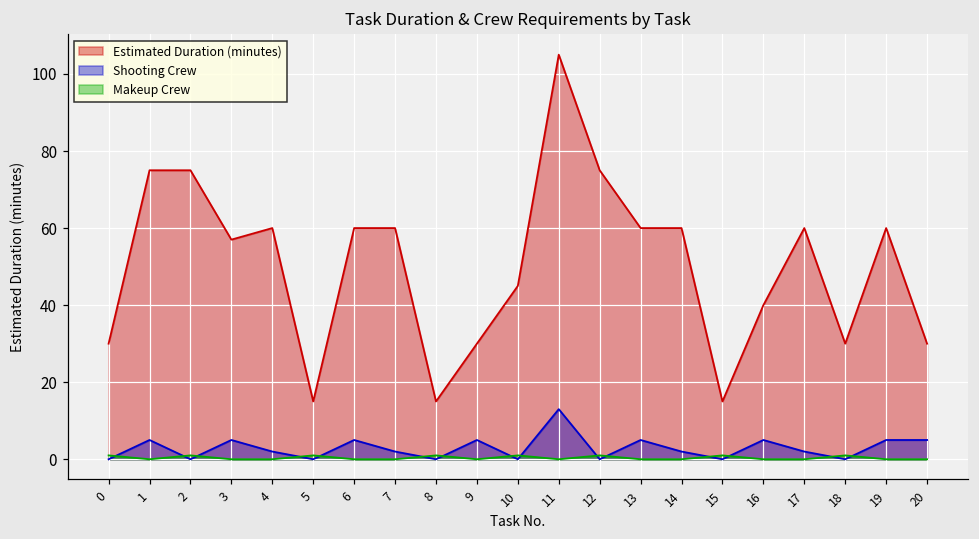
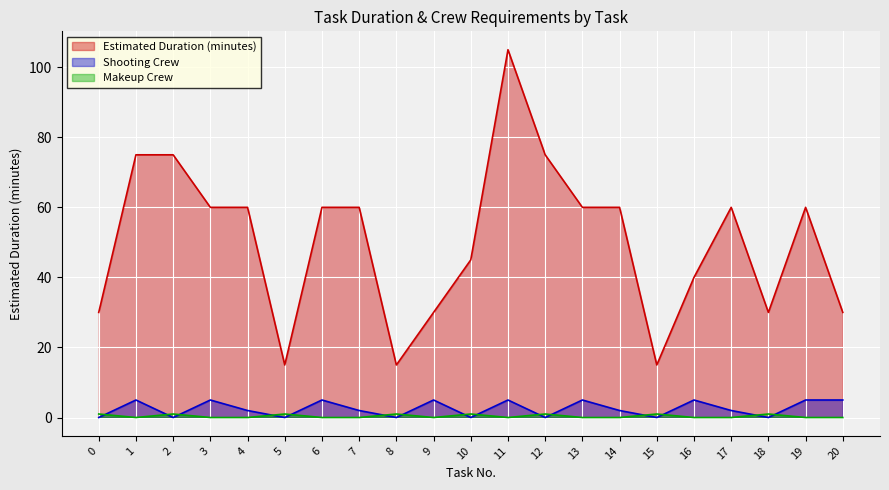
  {
    "Estimated Duration (minutes)": {
      "0": 30,
      "1": 75,
      "2": 75,
-     "3": 57,
+     "3": 60,
      "4": 60,
      "5": 15,
      "6": 60,
      "7": 60,
      "8": 15,
      "9": 30,
      "10": 45,
      "11": 105,
      "12": 75,
      "13": 60,
      "14": 60,
      "15": 15,
      "16": 40,
      "17": 60,
      "18": 30,
      "19": 60,
      "20": 30
    },
    "Shooting Crew": {
      "0": 0,
      "1": 5,
      "2": 0,
      "3": 5,
      "4": 2,
      "5": 0,
      "6": 5,
      "7": 2,
      "8": 0,
      "9": 5,
      "10": 0,
-     "11": 13,
+     "11": 5,
      "12": 0,
      "13": 5,
      "14": 2,
      "15": 0,
      "16": 5,
      "17": 2,
      "18": 0,
      "19": 5,
      "20": 5
    },
    "Makeup Crew": {
      "0": 1,
      "1": 0,
      "2": 1,
      "3": 0,
      "4": 0,
      "5": 1,
      "6": 0,
      "7": 0,
      "8": 1,
      "9": 0,
      "10": 1,
      "11": 0,
      "12": 1,
      "13": 0,
      "14": 0,
      "15": 1,
      "16": 0,
      "17": 0,
      "18": 1,
      "19": 0,
      "20": 0
    }
  }
